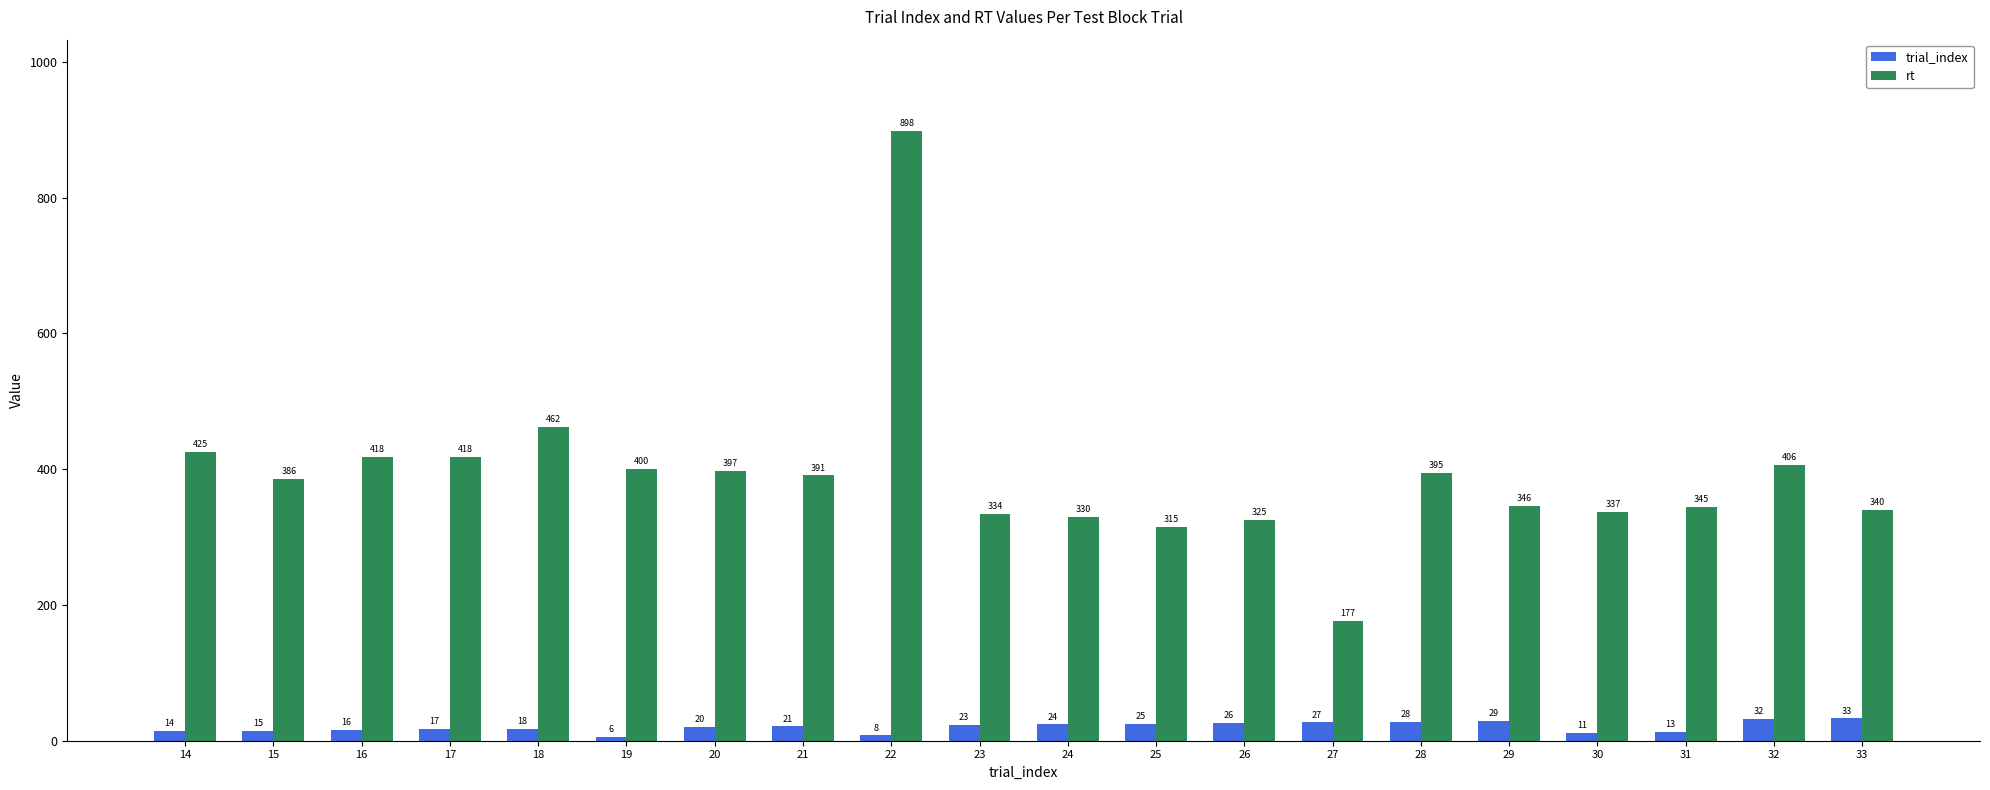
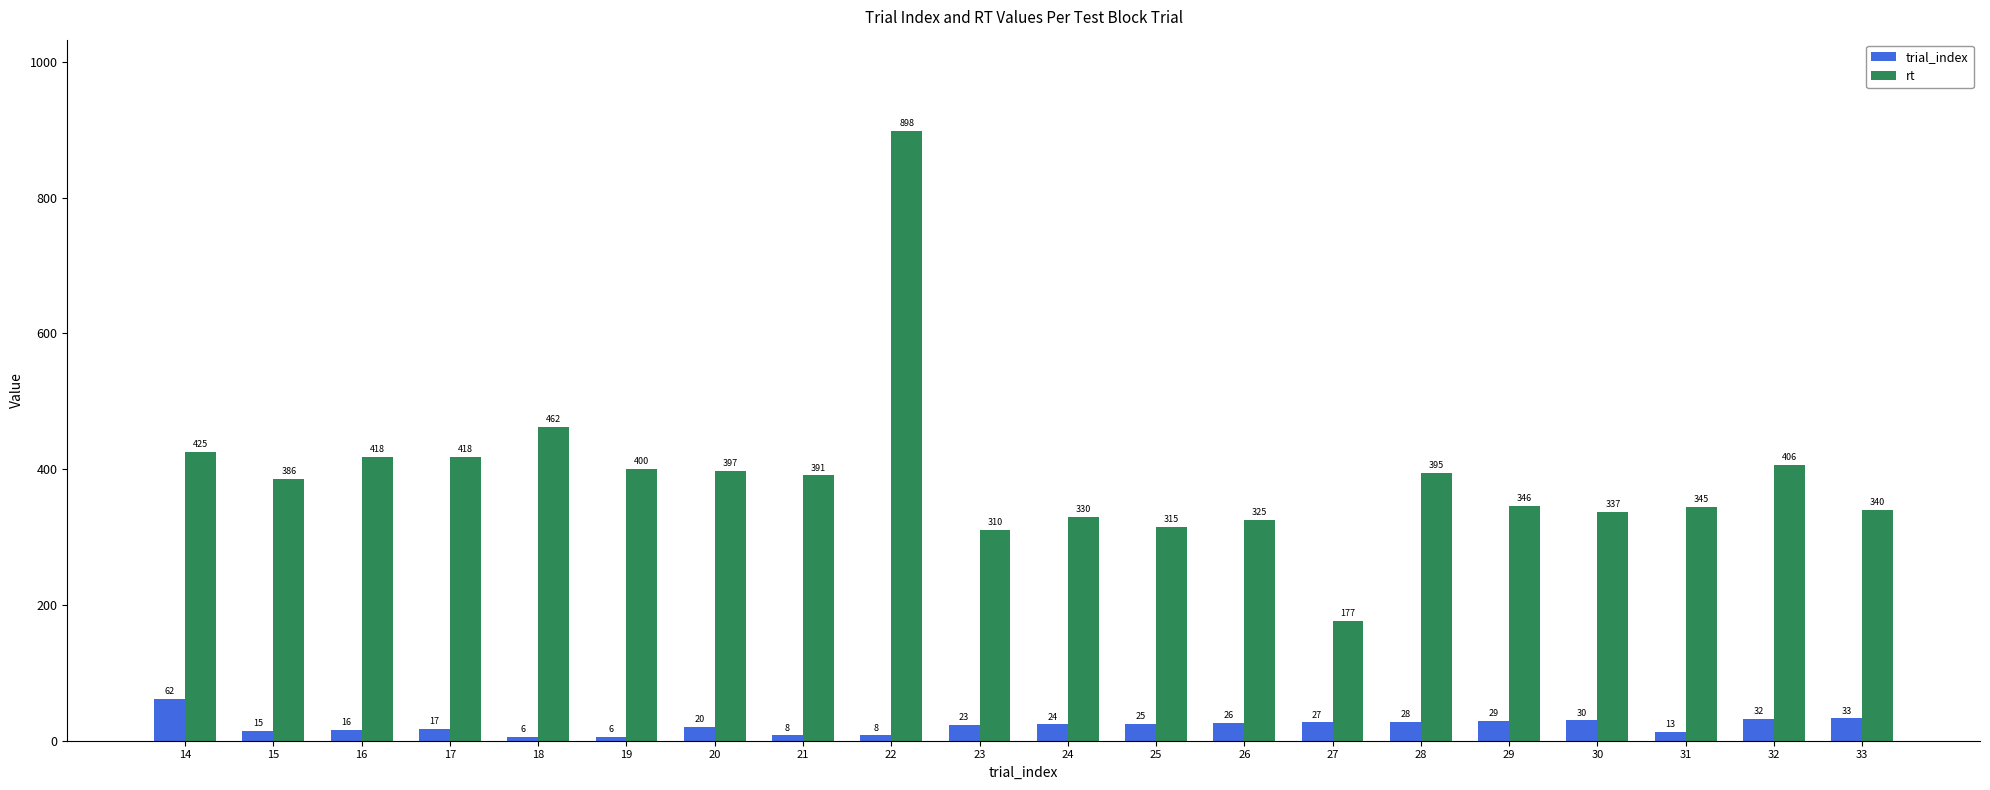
  {
    "trial_index": {
-     "14": 14,
+     "14": 62,
      "15": 15,
      "16": 16,
      "17": 17,
-     "18": 18,
+     "18": 6,
      "19": 6,
      "20": 20,
-     "21": 21,
+     "21": 8,
      "22": 8,
      "23": 23,
      "24": 24,
      "25": 25,
      "26": 26,
      "27": 27,
      "28": 28,
      "29": 29,
-     "30": 11,
+     "30": 30,
      "31": 13,
      "32": 32,
      "33": 33
    },
    "rt": {
      "14": 425,
      "15": 386,
      "16": 418,
      "17": 418,
      "18": 462,
      "19": 400,
      "20": 397,
      "21": 391,
      "22": 898,
-     "23": 334,
+     "23": 310,
      "24": 330,
      "25": 315,
      "26": 325,
      "27": 177,
      "28": 395,
      "29": 346,
      "30": 337,
      "31": 345,
      "32": 406,
      "33": 340
    }
  }
